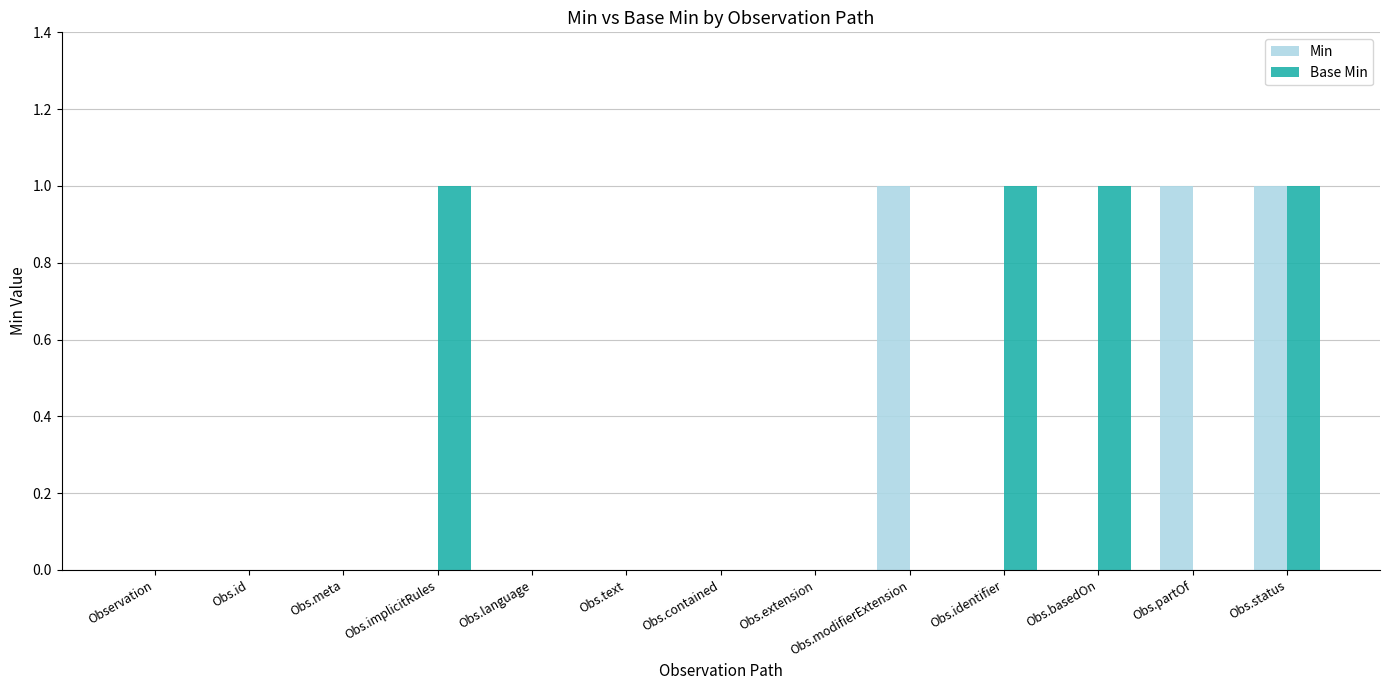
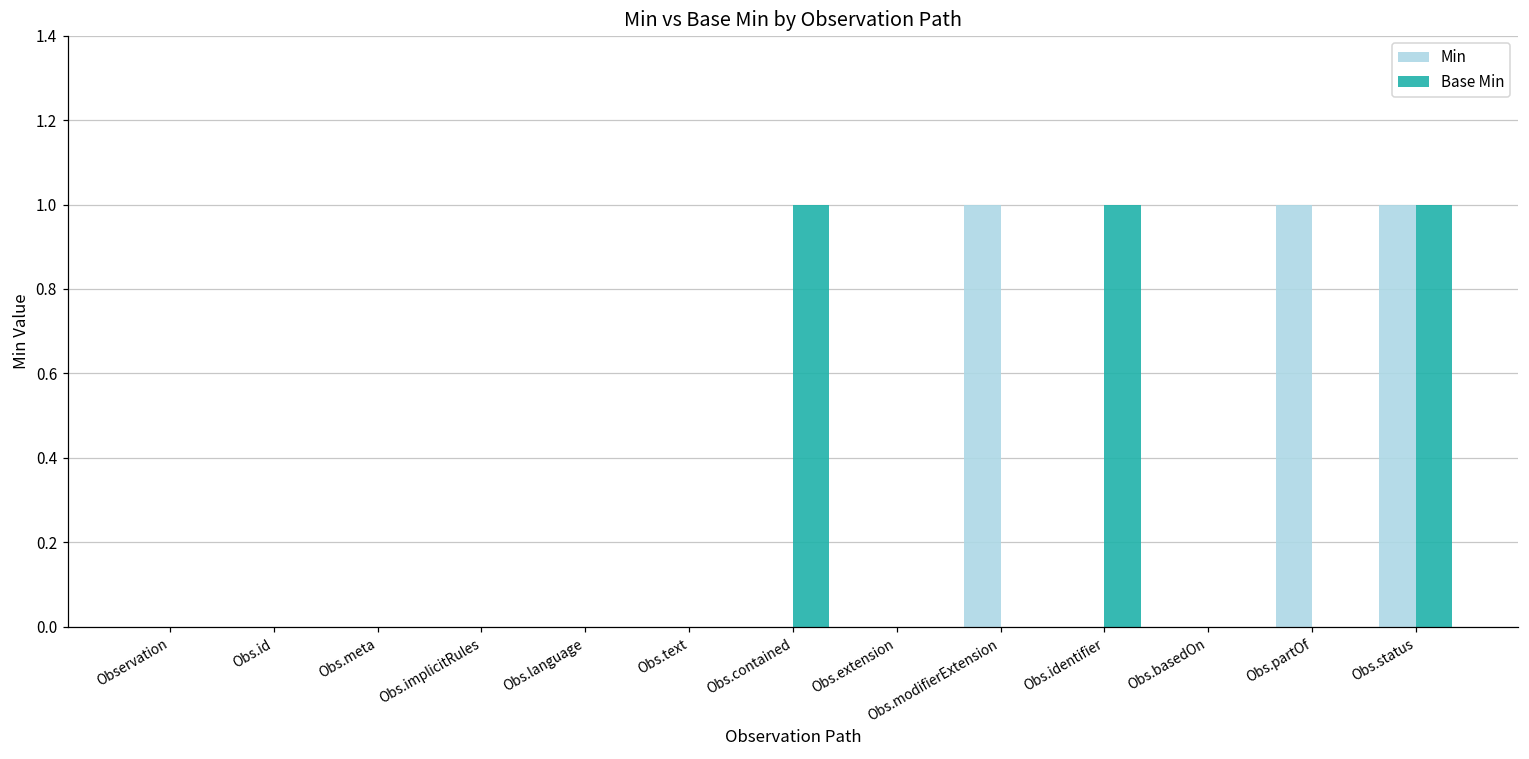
  {
    "Min": {
      "Observation": 0,
      "Obs.id": 0,
      "Obs.meta": 0,
      "Obs.implicitRules": 0,
      "Obs.language": 0,
      "Obs.text": 0,
      "Obs.contained": 0,
      "Obs.extension": 0,
      "Obs.modifierExtension": 1,
      "Obs.identifier": 0,
      "Obs.basedOn": 0,
      "Obs.partOf": 1,
      "Obs.status": 1
    },
    "Base Min": {
      "Observation": 0,
      "Obs.id": 0,
      "Obs.meta": 0,
-     "Obs.implicitRules": 1,
+     "Obs.implicitRules": 0,
      "Obs.language": 0,
      "Obs.text": 0,
-     "Obs.contained": 0,
+     "Obs.contained": 1,
      "Obs.extension": 0,
      "Obs.modifierExtension": 0,
      "Obs.identifier": 1,
-     "Obs.basedOn": 1,
+     "Obs.basedOn": 0,
      "Obs.partOf": 0,
      "Obs.status": 1
    }
  }
